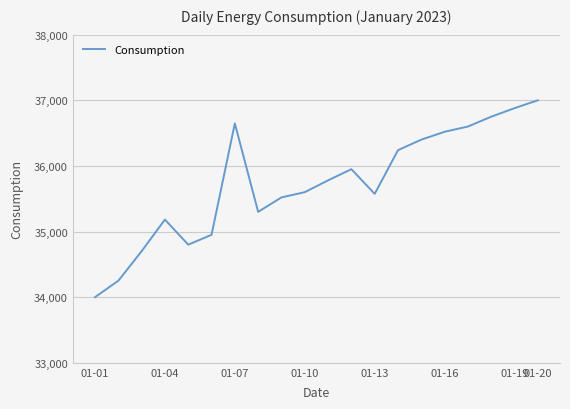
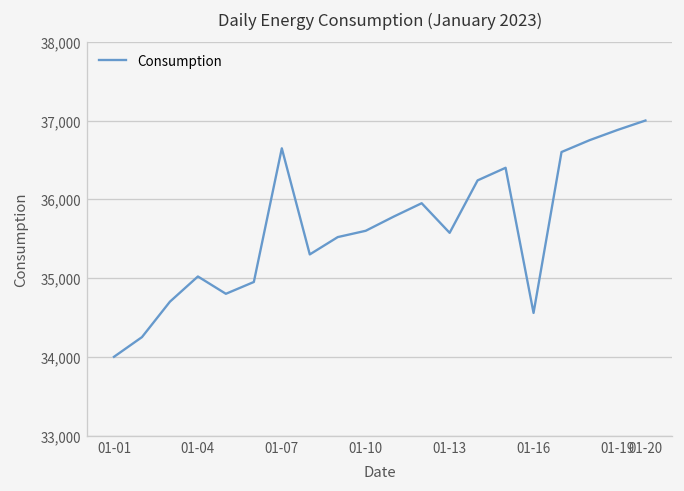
  {
    "01-01": "34,000",
-   "01-04": "35,200",
+   "01-04": "35,000",
    "01-07": "36,600",
    "01-10": "35,600",
    "01-13": "35,600",
-   "01-16": "36,500"
+   "01-16": "34,600"
  }
